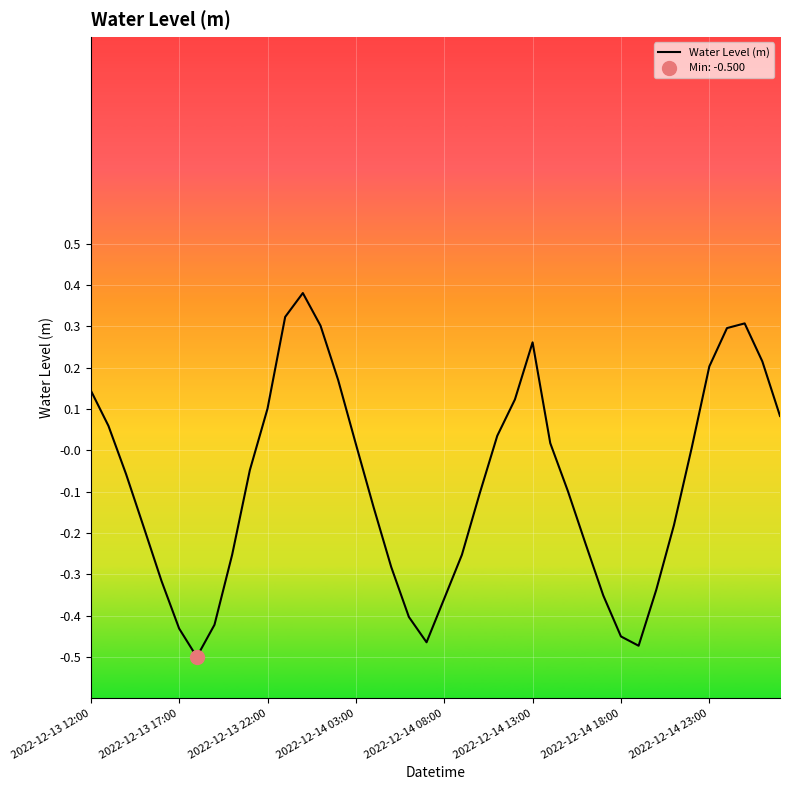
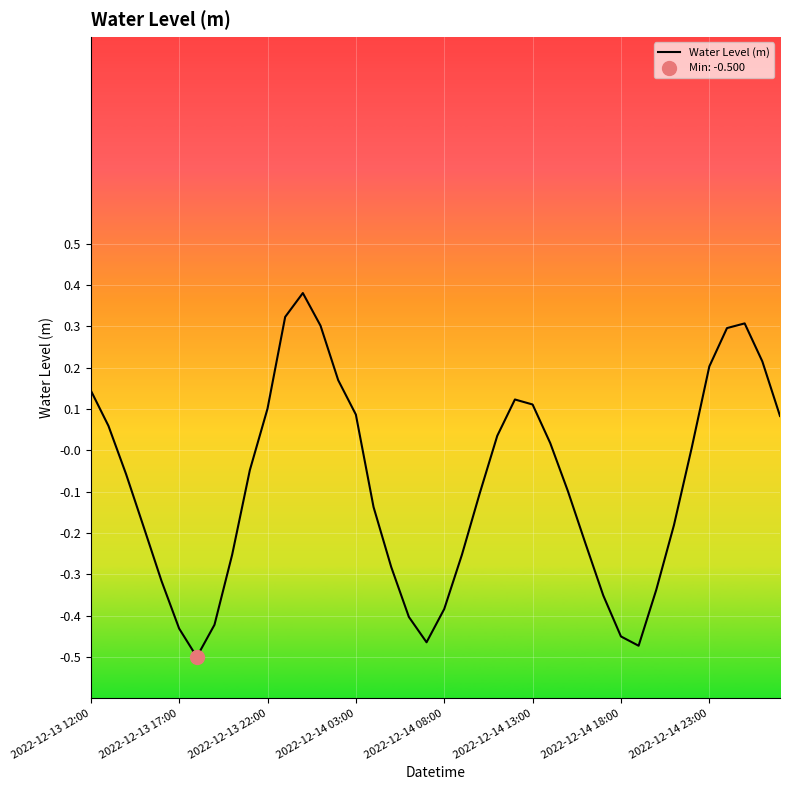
  {
    "Water Level (m)": {
      "2022-12-13 12:00": 0.14,
      "2022-12-13 17:00": -0.43,
      "2022-12-13 22:00": 0.10,
-     "2022-12-14 03:00": 0.02,
-     "2022-12-14 08:00": -0.36,
-     "2022-12-14 13:00": 0.26,
+     "2022-12-14 03:00": 0.09,
+     "2022-12-14 08:00": -0.38,
+     "2022-12-14 13:00": 0.11,
      "2022-12-14 18:00": -0.45,
      "2022-12-14 23:00": 0.20
    }
  }
